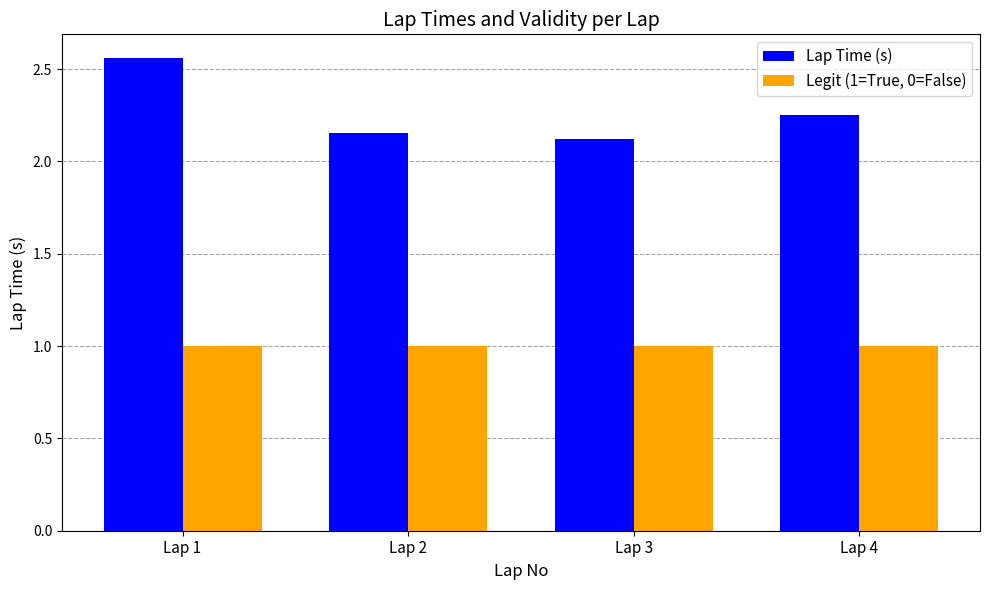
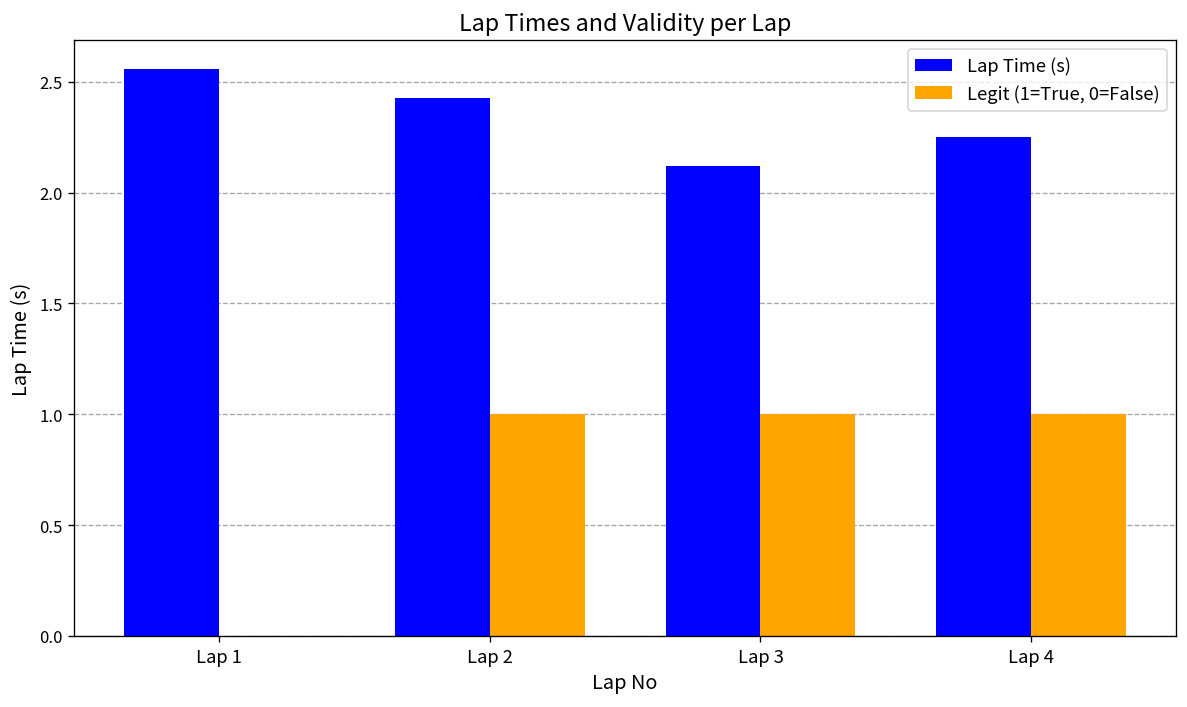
  {
    "Lap Time (s)": {
      "Lap 1": 2.56,
-     "Lap 2": 2.15,
+     "Lap 2": 2.43,
      "Lap 3": 2.12,
      "Lap 4": 2.25
    },
    "Legit (1=True, 0=False)": {
-     "Lap 1": 1,
+     "Lap 1": 0,
      "Lap 2": 1,
      "Lap 3": 1,
      "Lap 4": 1
    }
  }
